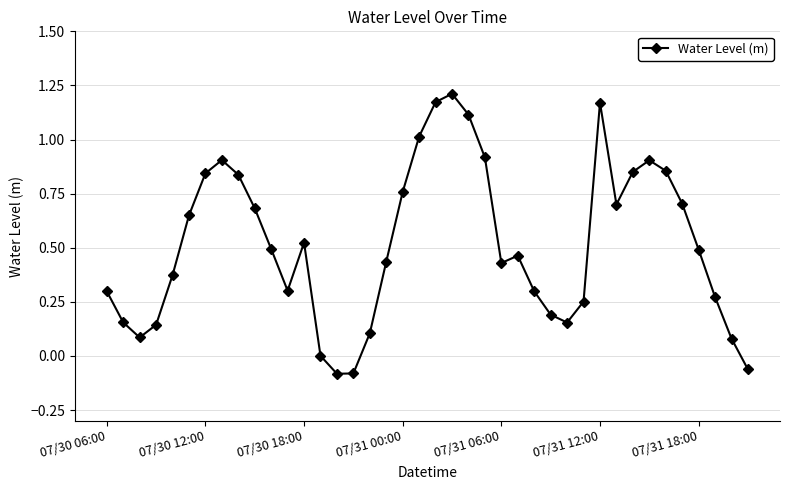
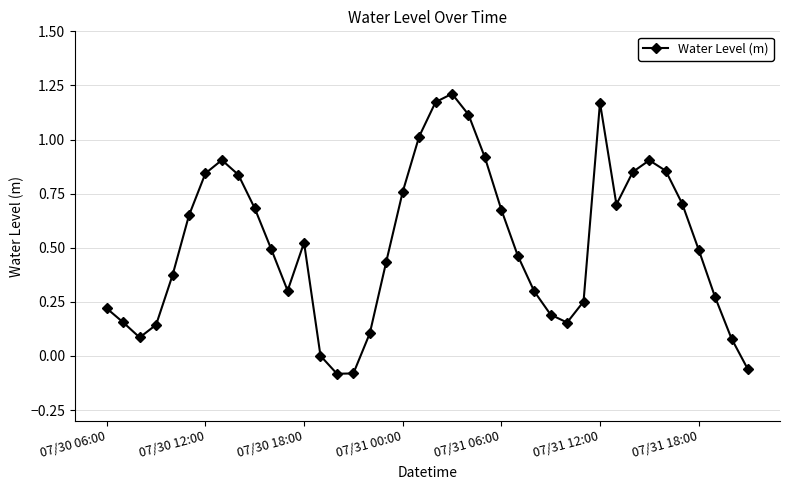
  {
-   "07/30 06:00": 0.30,
+   "07/30 06:00": 0.22,
    "07/30 12:00": 0.84,
    "07/30 18:00": 0.52,
    "07/31 00:00": 0.76,
-   "07/31 06:00": 0.43,
+   "07/31 06:00": 0.68,
    "07/31 12:00": 1.17,
    "07/31 18:00": 0.49
  }
